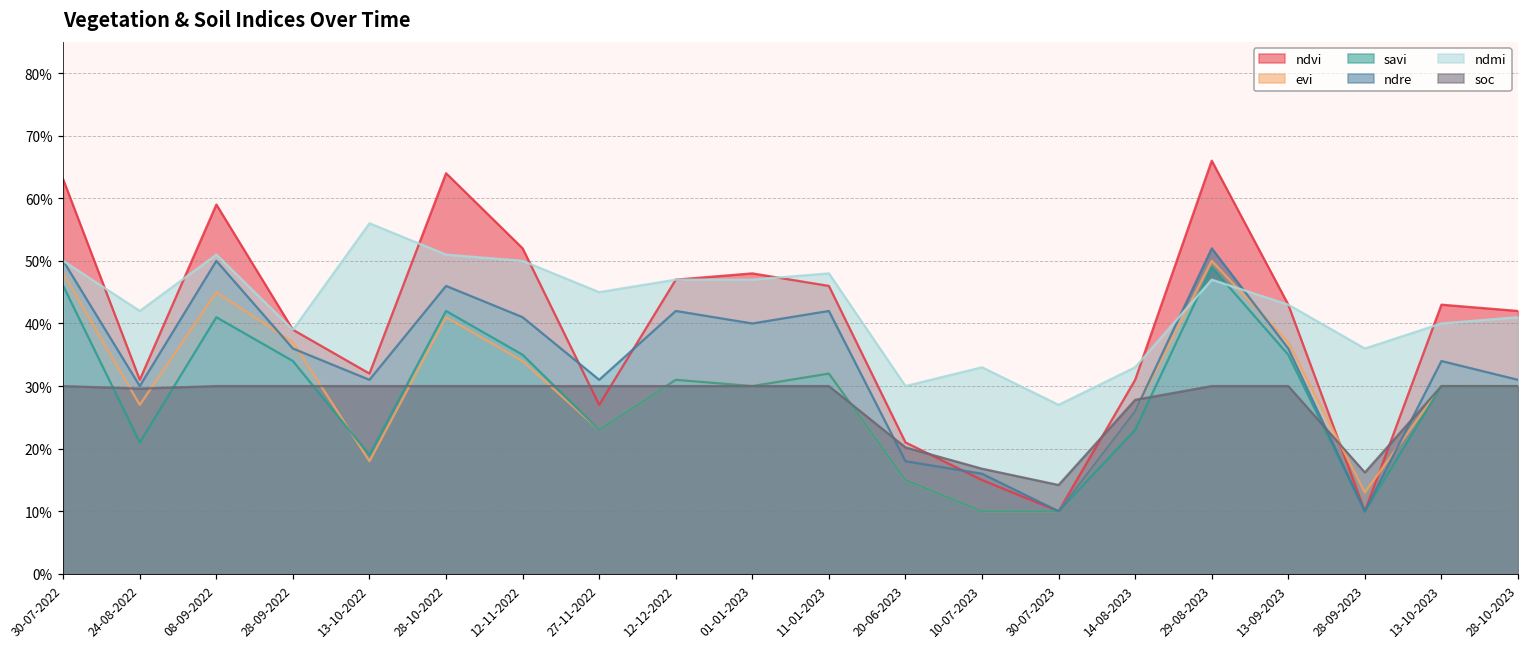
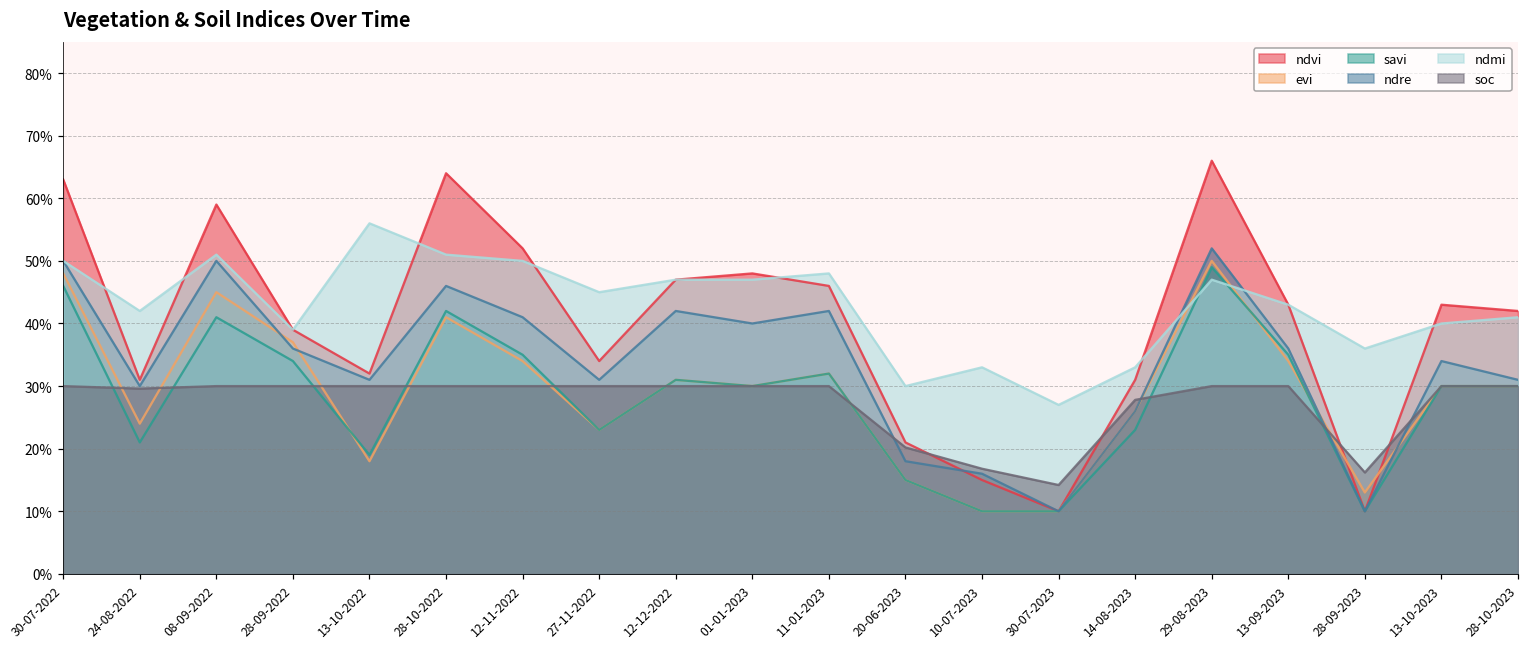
  {
    "ndvi": {
      "30-07-2022": "63%",
      "24-08-2022": "31%",
      "08-09-2022": "59%",
      "13-10-2022": "32%",
      "28-10-2022": "64%",
      "12-11-2022": "52%",
-     "27-11-2022": "27%",
+     "27-11-2022": "34%",
      "01-01-2023": "48%",
      "11-01-2023": "46%",
      "20-06-2023": "21%",
      "10-07-2023": "15%",
      "14-08-2023": "31%",
      "29-08-2023": "66%",
      "13-10-2023": "43%",
      "28-10-2023": "42%"
    },
    "evi": {
      "30-07-2022": "48%",
-     "24-08-2022": "27%",
+     "24-08-2022": "24%",
      "08-09-2022": "45%",
      "28-09-2022": "37%",
      "13-10-2022": "18%",
      "28-10-2022": "41%",
      "12-11-2022": "34%",
      "29-08-2023": "50%",
-     "13-09-2023": "37%",
+     "13-09-2023": "34%",
      "28-09-2023": "13%"
    },
    "ndmi": {
      "24-08-2022": "42%",
      "08-09-2022": "51%",
      "13-10-2022": "56%",
      "28-10-2022": "51%",
      "12-11-2022": "50%",
      "27-11-2022": "45%",
      "01-01-2023": "47%",
      "11-01-2023": "48%",
      "20-06-2023": "30%",
      "10-07-2023": "33%",
      "30-07-2023": "27%",
      "14-08-2023": "33%",
      "29-08-2023": "47%",
      "28-09-2023": "36%",
      "13-10-2023": "40%",
      "28-10-2023": "41%"
    }
  }
